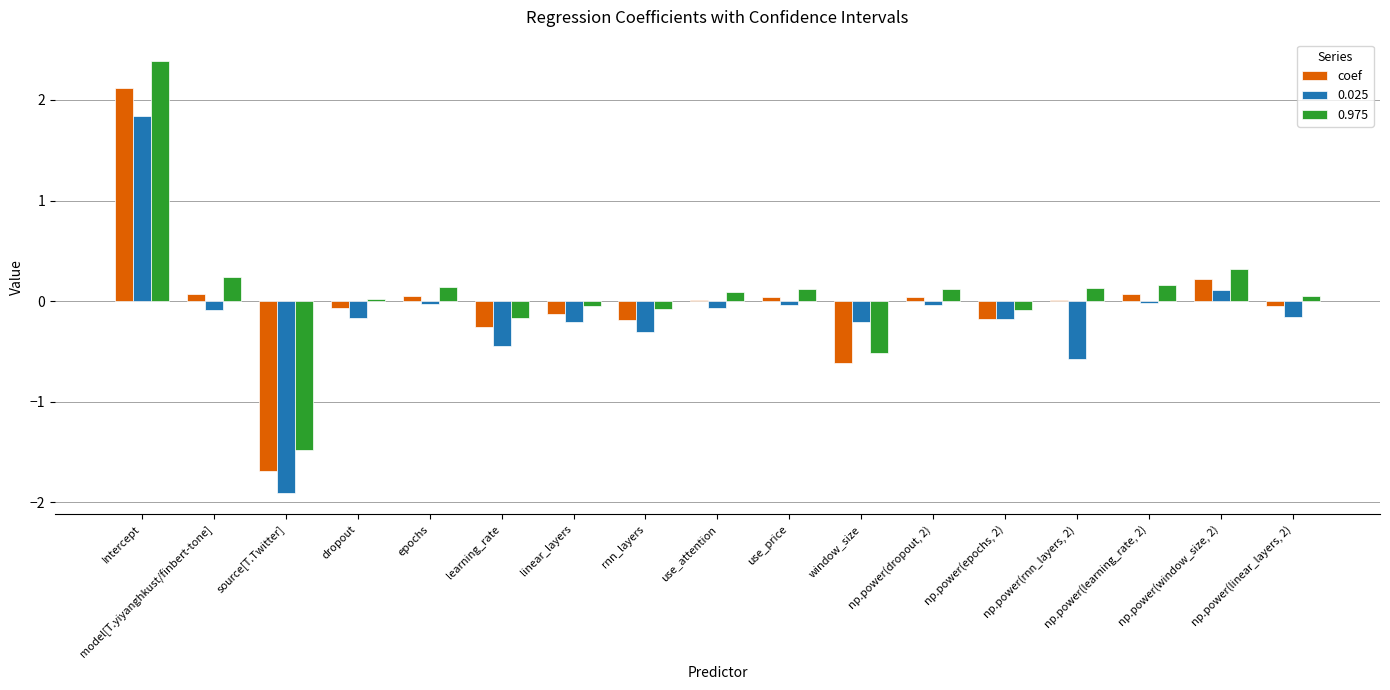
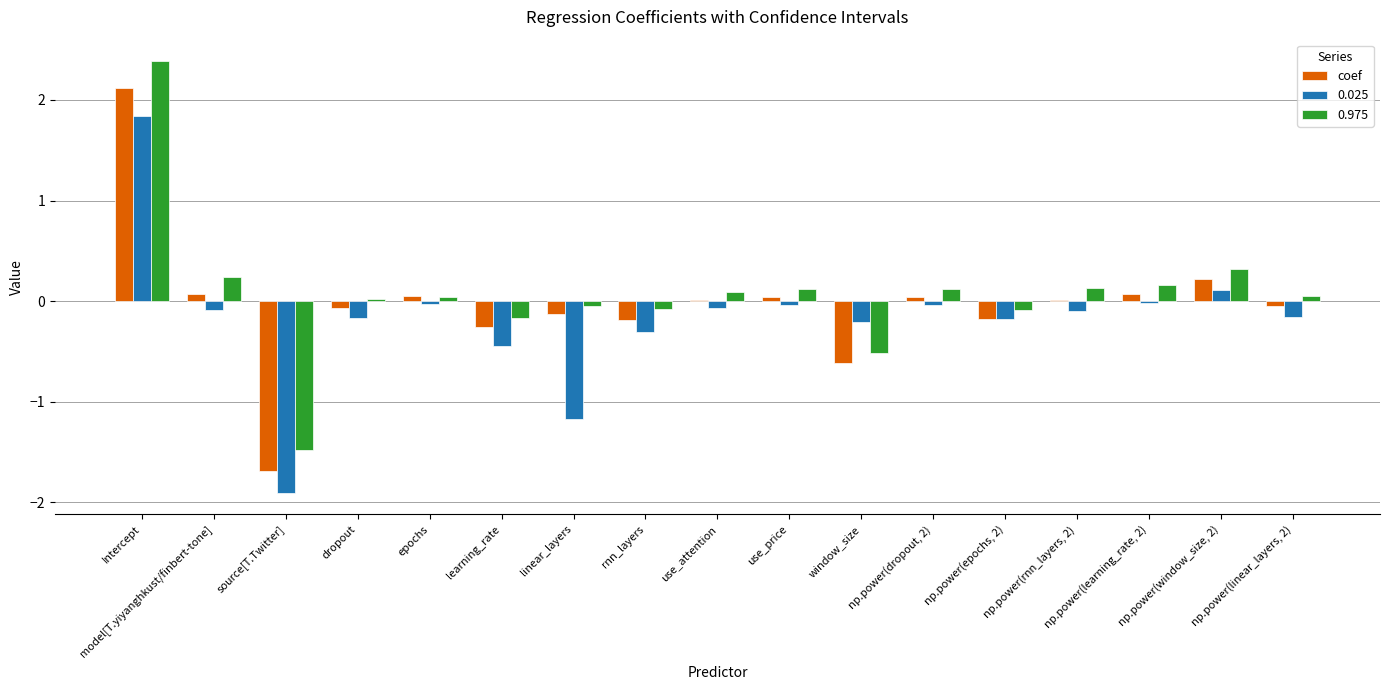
  {
    "coef": {
      "Intercept": 2.11,
      "model[T.yiyanghkust/finbert-tone]": 0.07,
      "source[T.Twitter]": -1.69,
      "dropout": -0.07,
      "epochs": 0.05,
      "learning_rate": -0.26,
      "linear_layers": -0.13,
      "rnn_layers": -0.19,
      "use_price": 0.04,
      "window_size": -0.62,
      "np.power(dropout, 2)": 0.04,
      "np.power(epochs, 2)": -0.18,
      "np.power(learning_rate, 2)": 0.07,
      "np.power(window_size, 2)": 0.22,
      "np.power(linear_layers, 2)": -0.05
    },
    "0.025": {
      "Intercept": 1.84,
      "model[T.yiyanghkust/finbert-tone]": -0.09,
      "source[T.Twitter]": -1.91,
      "dropout": -0.17,
      "epochs": -0.03,
      "learning_rate": -0.45,
-     "linear_layers": -0.21,
+     "linear_layers": -1.17,
      "rnn_layers": -0.31,
      "use_attention": -0.07,
      "use_price": -0.04,
      "window_size": -0.21,
      "np.power(dropout, 2)": -0.04,
      "np.power(epochs, 2)": -0.18,
-     "np.power(rnn_layers, 2)": -0.57,
+     "np.power(rnn_layers, 2)": -0.10,
      "np.power(window_size, 2)": 0.11,
      "np.power(linear_layers, 2)": -0.15
    },
    "0.975": {
      "Intercept": 2.38,
      "model[T.yiyanghkust/finbert-tone]": 0.24,
      "source[T.Twitter]": -1.48,
      "dropout": 0.03,
-     "epochs": 0.14,
+     "epochs": 0.04,
      "learning_rate": -0.17,
      "linear_layers": -0.05,
      "rnn_layers": -0.08,
      "use_attention": 0.09,
      "use_price": 0.13,
      "window_size": -0.52,
      "np.power(dropout, 2)": 0.13,
      "np.power(epochs, 2)": -0.09,
      "np.power(rnn_layers, 2)": 0.13,
      "np.power(learning_rate, 2)": 0.16,
      "np.power(window_size, 2)": 0.32,
      "np.power(linear_layers, 2)": 0.05
    }
  }
